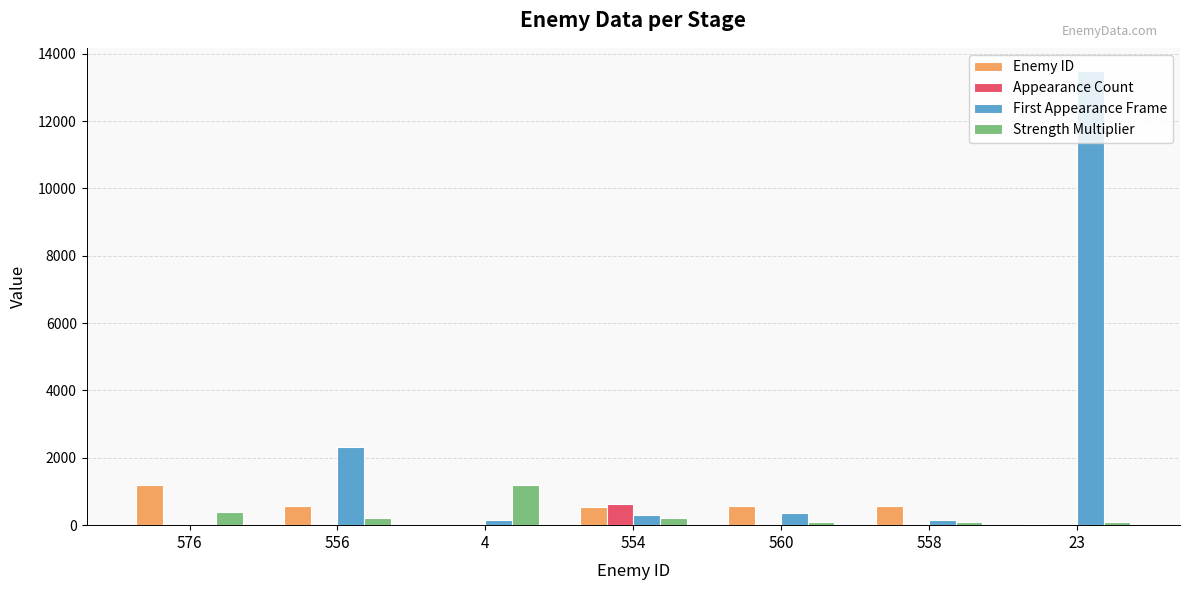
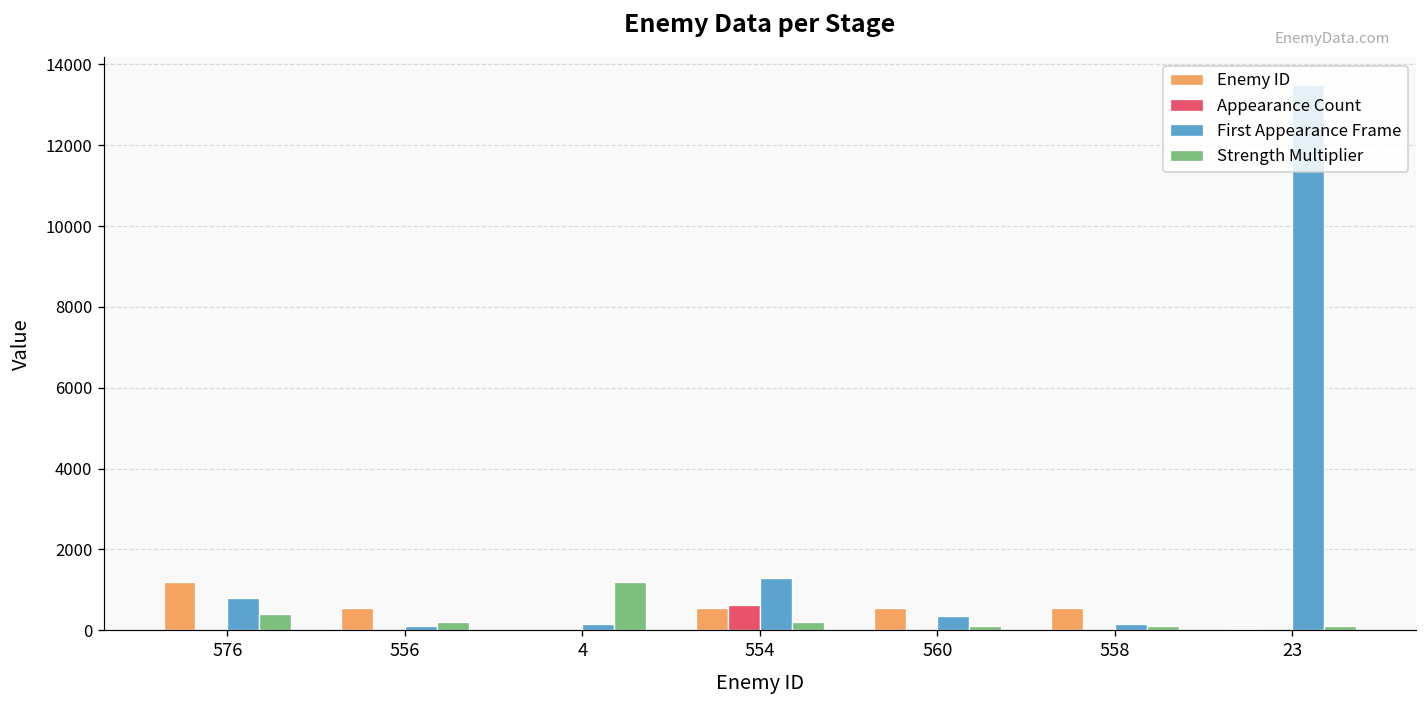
  {
    "Enemy ID": {
      "576": 1200,
      "556": 600,
      "554": 600,
      "560": 600,
      "558": 600
    },
    "Appearance Count": {
      "556": 0,
      "4": 0,
      "554": 600,
      "23": 0
    },
    "First Appearance Frame": {
-     "576": 0,
-     "556": 2300,
+     "576": 800,
+     "556": 100,
      "4": 200,
-     "554": 300,
+     "554": 1300,
      "560": 400,
      "558": 200
    },
    "Strength Multiplier": {
      "576": 400,
      "556": 200,
      "4": 1200,
      "554": 200,
      "560": 100,
      "558": 100,
      "23": 100
    }
  }
